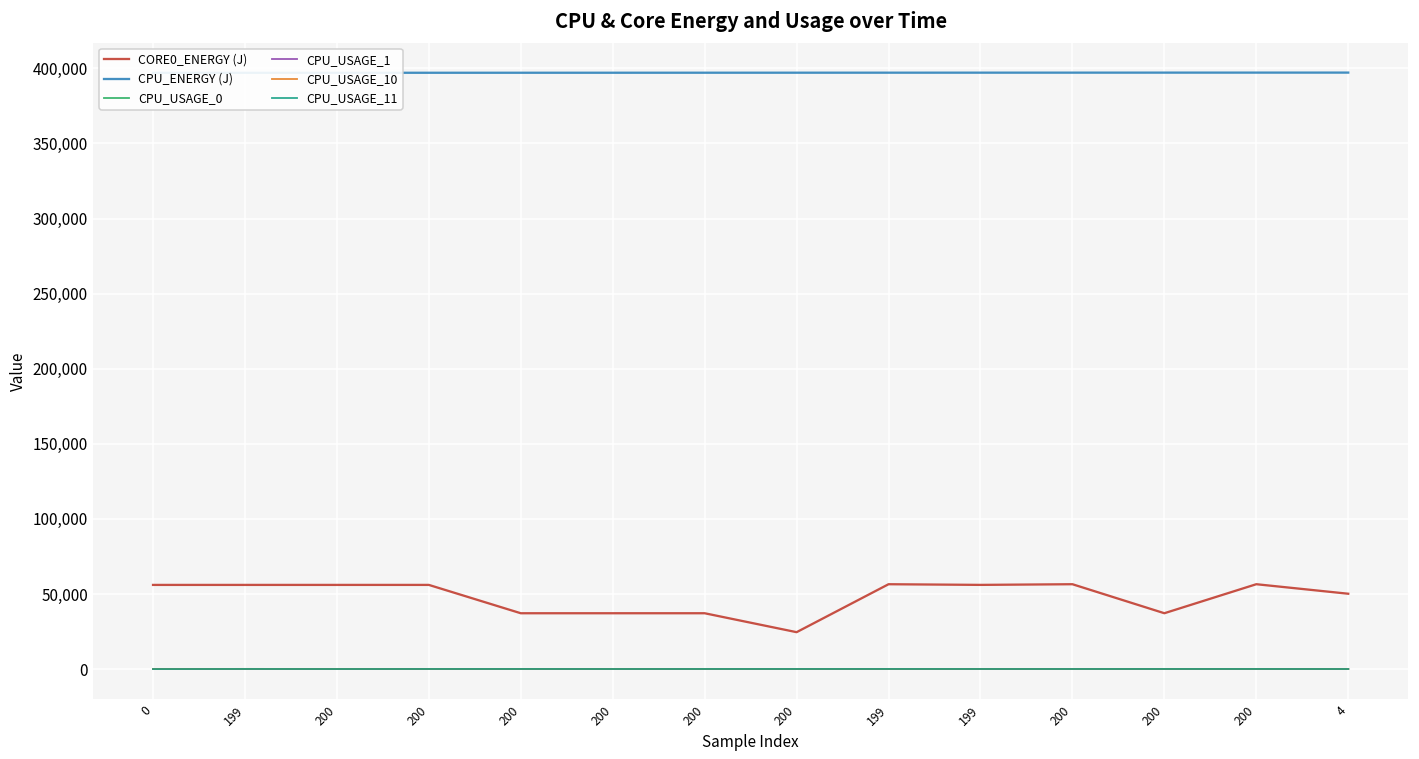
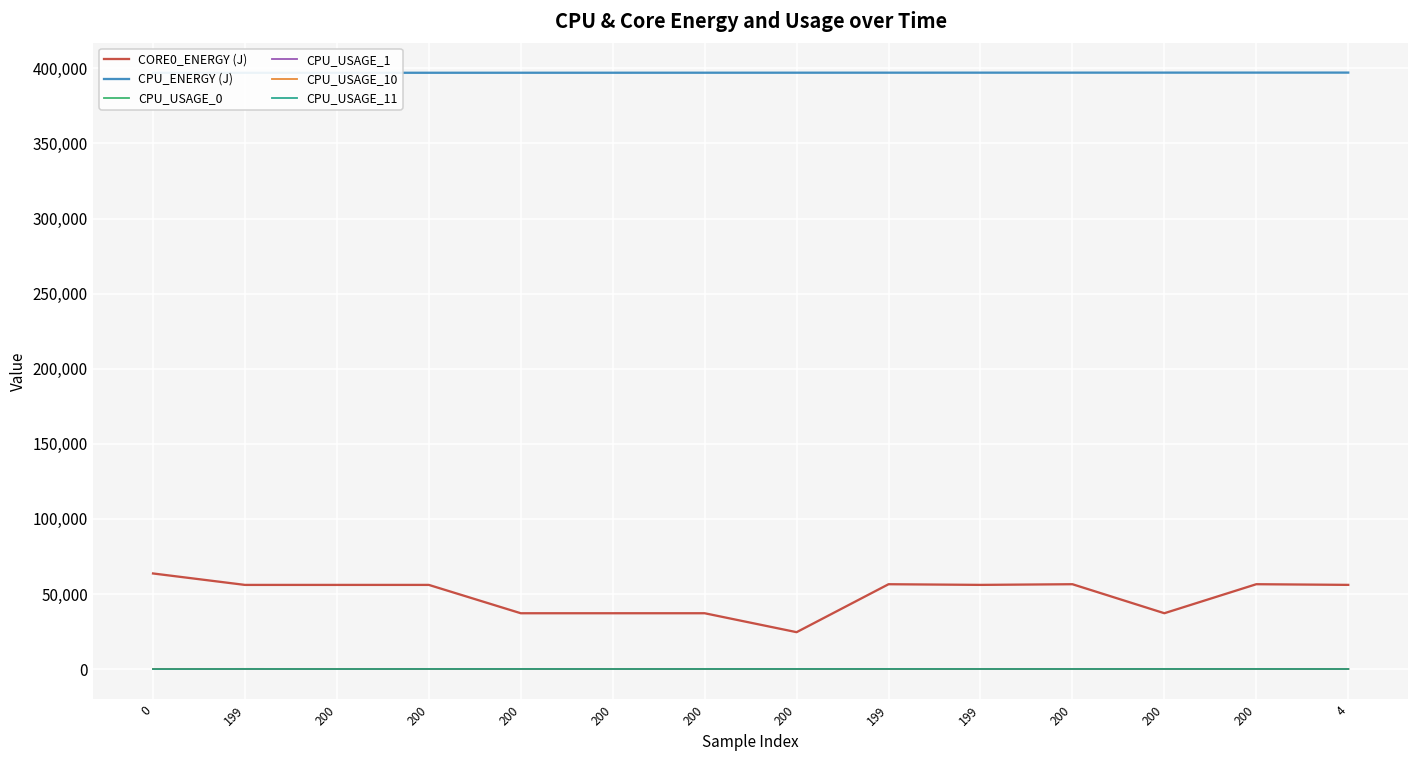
  {
    "CORE0_ENERGY (J)": {
-     "0": "56,000",
-     "4": "50,000"
+     "0": "64,000",
+     "4": "56,000"
    },
    "CPU_ENERGY (J)": {
      "4": "397,000"
    },
    "CPU_USAGE_11": {
      "0": "0",
      "4": "0"
    }
  }
